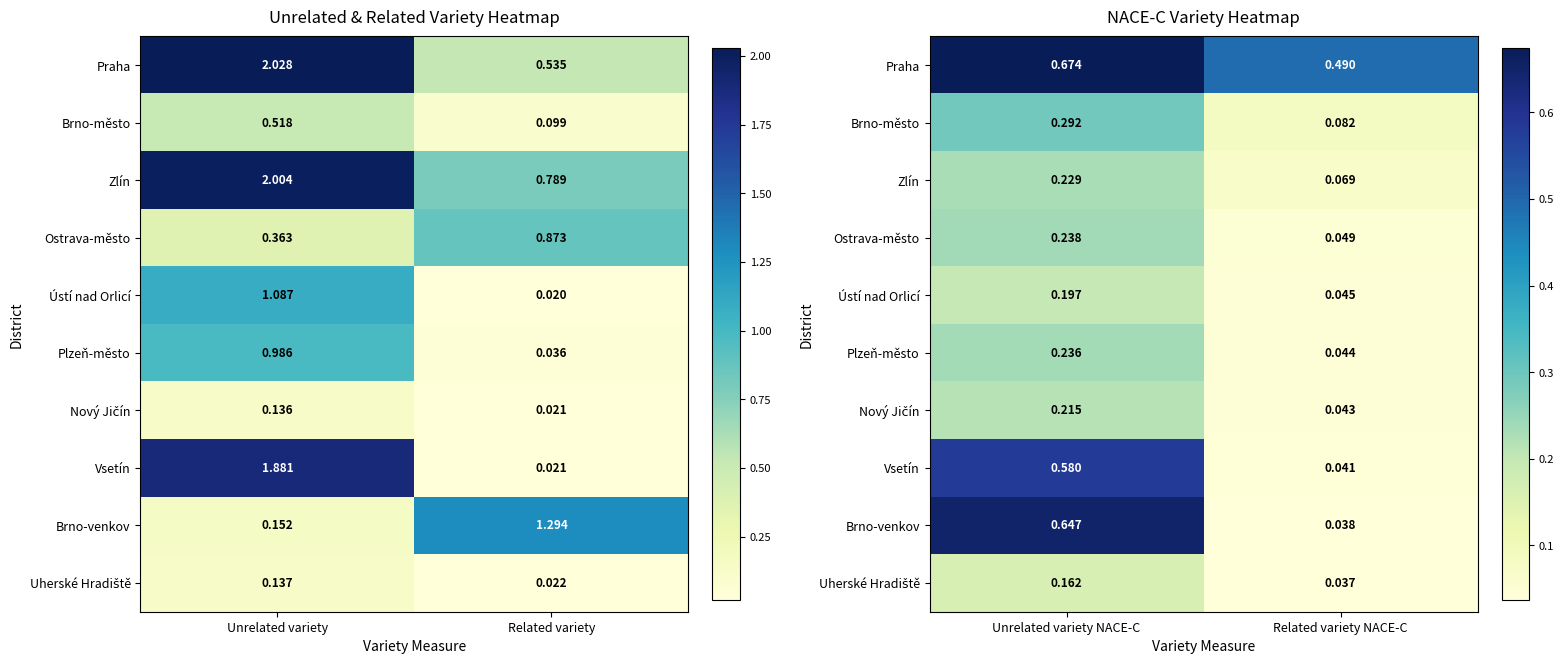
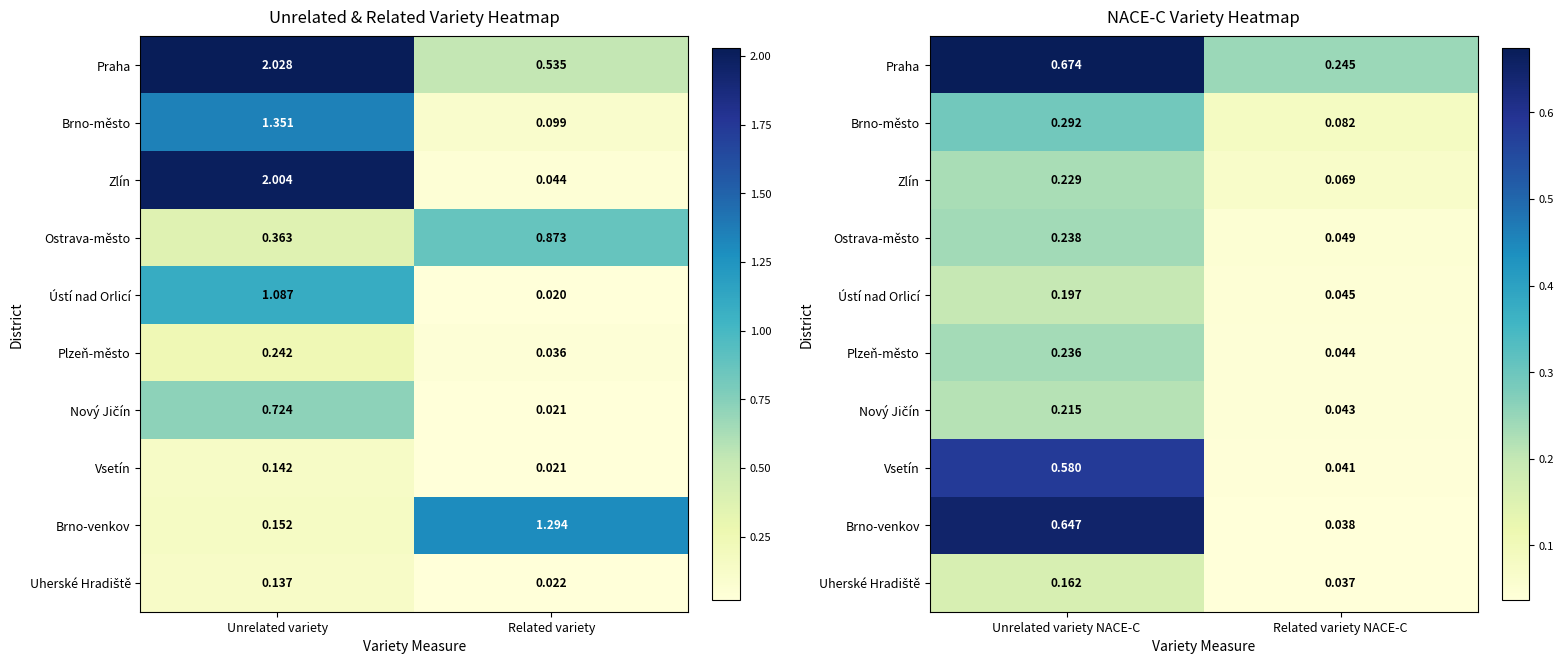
  {
    "Unrelated & Related Variety Heatmap": {
      "Praha": {
        "Unrelated variety": 2.028,
        "Related variety": 0.535
      },
      "Brno-město": {
-       "Unrelated variety": 0.518,
+       "Unrelated variety": 1.351,
        "Related variety": 0.099
      },
      "Zlín": {
        "Unrelated variety": 2.004,
-       "Related variety": 0.789
+       "Related variety": 0.044
      },
      "Ostrava-město": {
        "Unrelated variety": 0.363,
        "Related variety": 0.873
      },
      "Ústí nad Orlicí": {
        "Unrelated variety": 1.087,
        "Related variety": 0.020
      },
      "Plzeň-město": {
-       "Unrelated variety": 0.986,
+       "Unrelated variety": 0.242,
        "Related variety": 0.036
      },
      "Nový Jičín": {
-       "Unrelated variety": 0.136,
+       "Unrelated variety": 0.724,
        "Related variety": 0.021
      },
      "Vsetín": {
-       "Unrelated variety": 1.881,
+       "Unrelated variety": 0.142,
        "Related variety": 0.021
      },
      "Brno-venkov": {
        "Unrelated variety": 0.152,
        "Related variety": 1.294
      },
      "Uherské Hradiště": {
        "Unrelated variety": 0.137,
        "Related variety": 0.022
      }
    },
    "NACE-C Variety Heatmap": {
      "Praha": {
        "Unrelated variety NACE-C": 0.674,
-       "Related variety NACE-C": 0.490
+       "Related variety NACE-C": 0.245
      },
      "Brno-město": {
        "Unrelated variety NACE-C": 0.292,
        "Related variety NACE-C": 0.082
      },
      "Zlín": {
        "Unrelated variety NACE-C": 0.229,
        "Related variety NACE-C": 0.069
      },
      "Ostrava-město": {
        "Unrelated variety NACE-C": 0.238,
        "Related variety NACE-C": 0.049
      },
      "Ústí nad Orlicí": {
        "Unrelated variety NACE-C": 0.197,
        "Related variety NACE-C": 0.045
      },
      "Plzeň-město": {
        "Unrelated variety NACE-C": 0.236,
        "Related variety NACE-C": 0.044
      },
      "Nový Jičín": {
        "Unrelated variety NACE-C": 0.215,
        "Related variety NACE-C": 0.043
      },
      "Vsetín": {
        "Unrelated variety NACE-C": 0.580,
        "Related variety NACE-C": 0.041
      },
      "Brno-venkov": {
        "Unrelated variety NACE-C": 0.647,
        "Related variety NACE-C": 0.038
      },
      "Uherské Hradiště": {
        "Unrelated variety NACE-C": 0.162,
        "Related variety NACE-C": 0.037
      }
    }
  }
